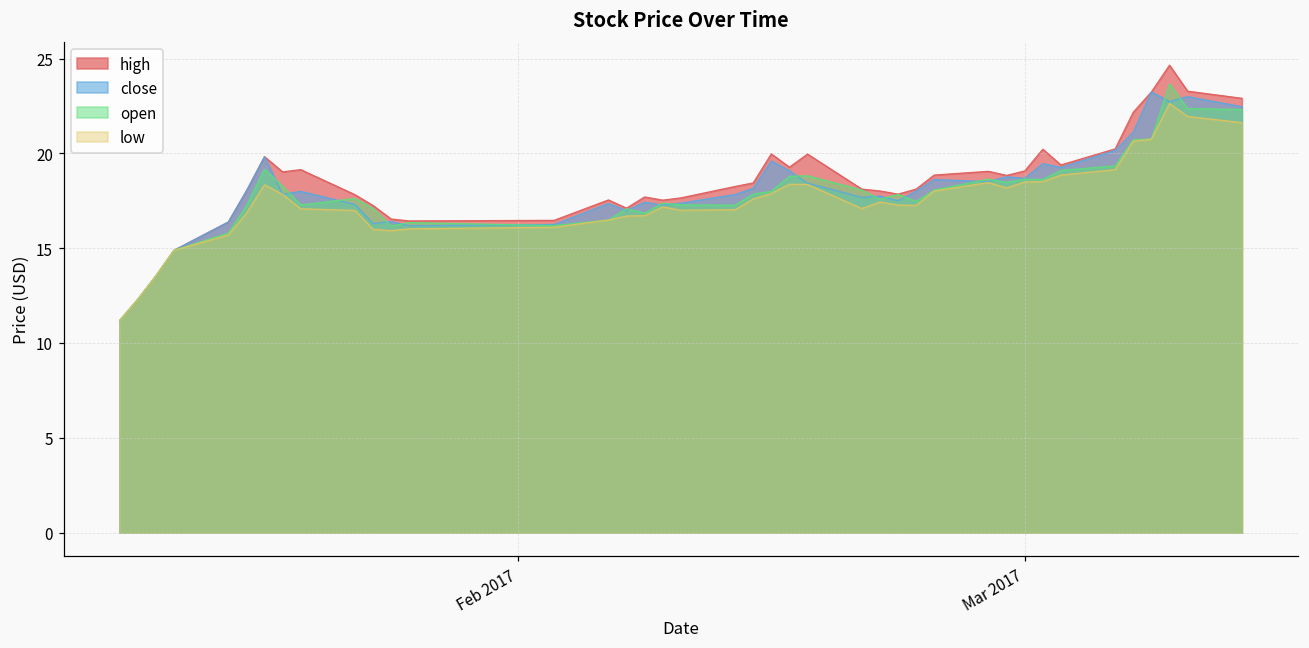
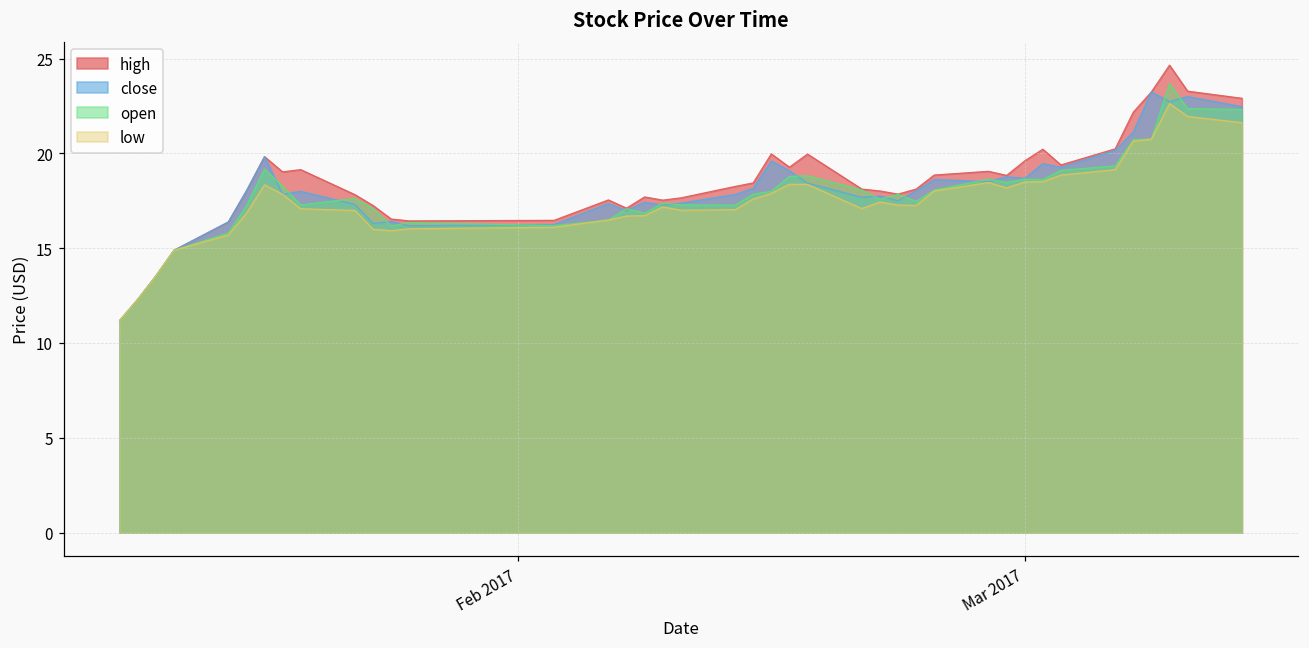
  {
    "high": {
-     "Mar 2017": 19.1
+     "Mar 2017": 19.6
    }
  }
